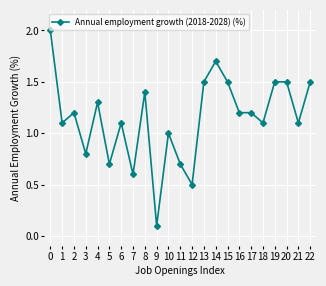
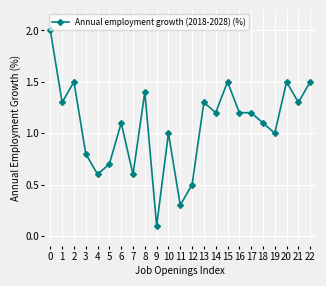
  {
    "0": 2.0,
-   "1": 1.1,
-   "2": 1.2,
+   "1": 1.3,
+   "2": 1.5,
    "3": 0.8,
-   "4": 1.3,
+   "4": 0.6,
    "5": 0.7,
    "6": 1.1,
    "7": 0.6,
    "8": 1.4,
    "9": 0.1,
    "10": 1.0,
-   "11": 0.7,
+   "11": 0.3,
    "12": 0.5,
-   "13": 1.5,
-   "14": 1.7,
+   "13": 1.3,
+   "14": 1.2,
    "15": 1.5,
    "16": 1.2,
    "17": 1.2,
    "18": 1.1,
-   "19": 1.5,
+   "19": 1.0,
    "20": 1.5,
-   "21": 1.1,
+   "21": 1.3,
    "22": 1.5
  }
